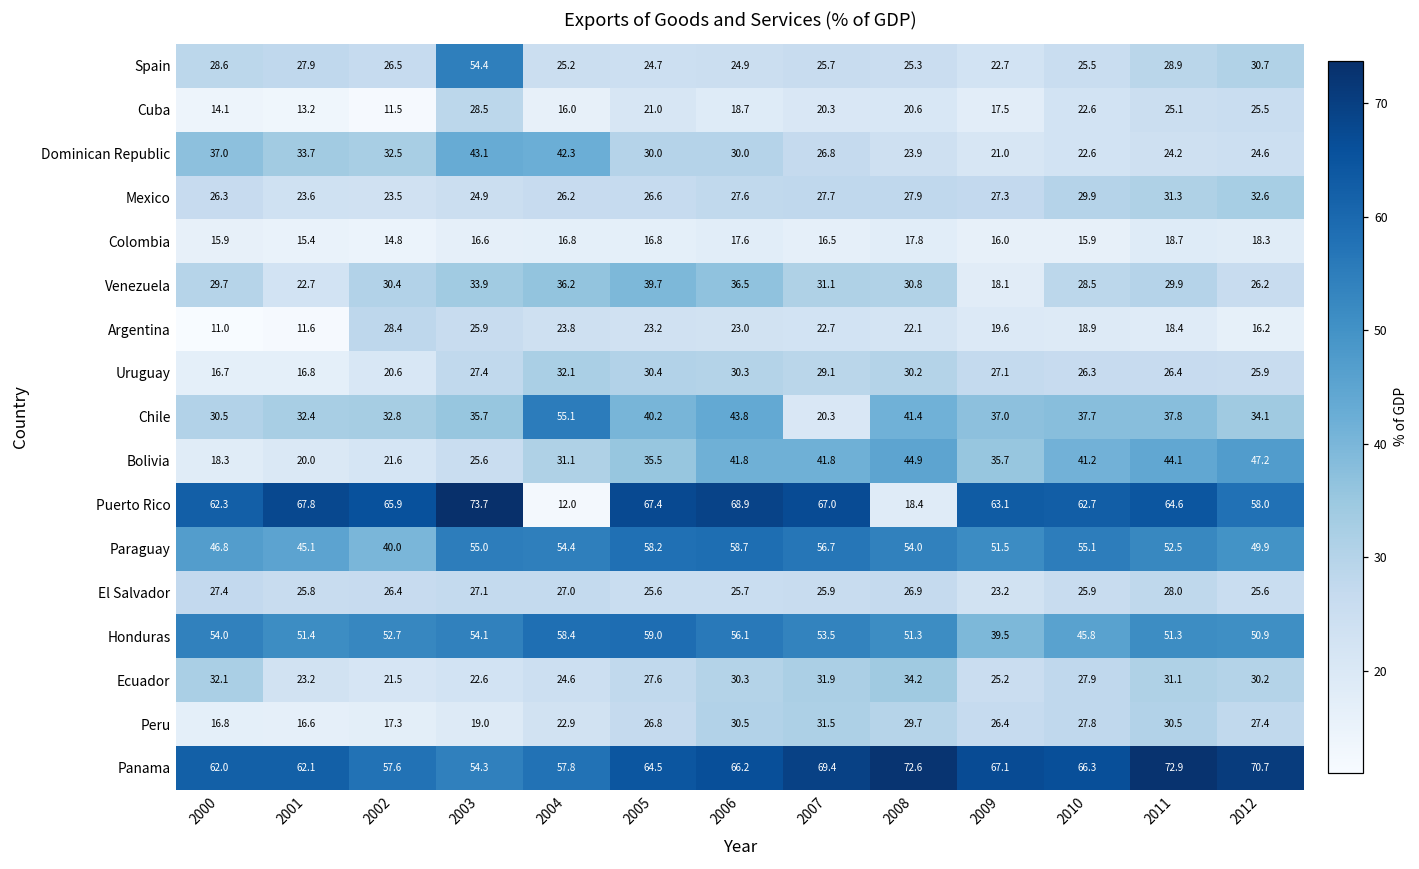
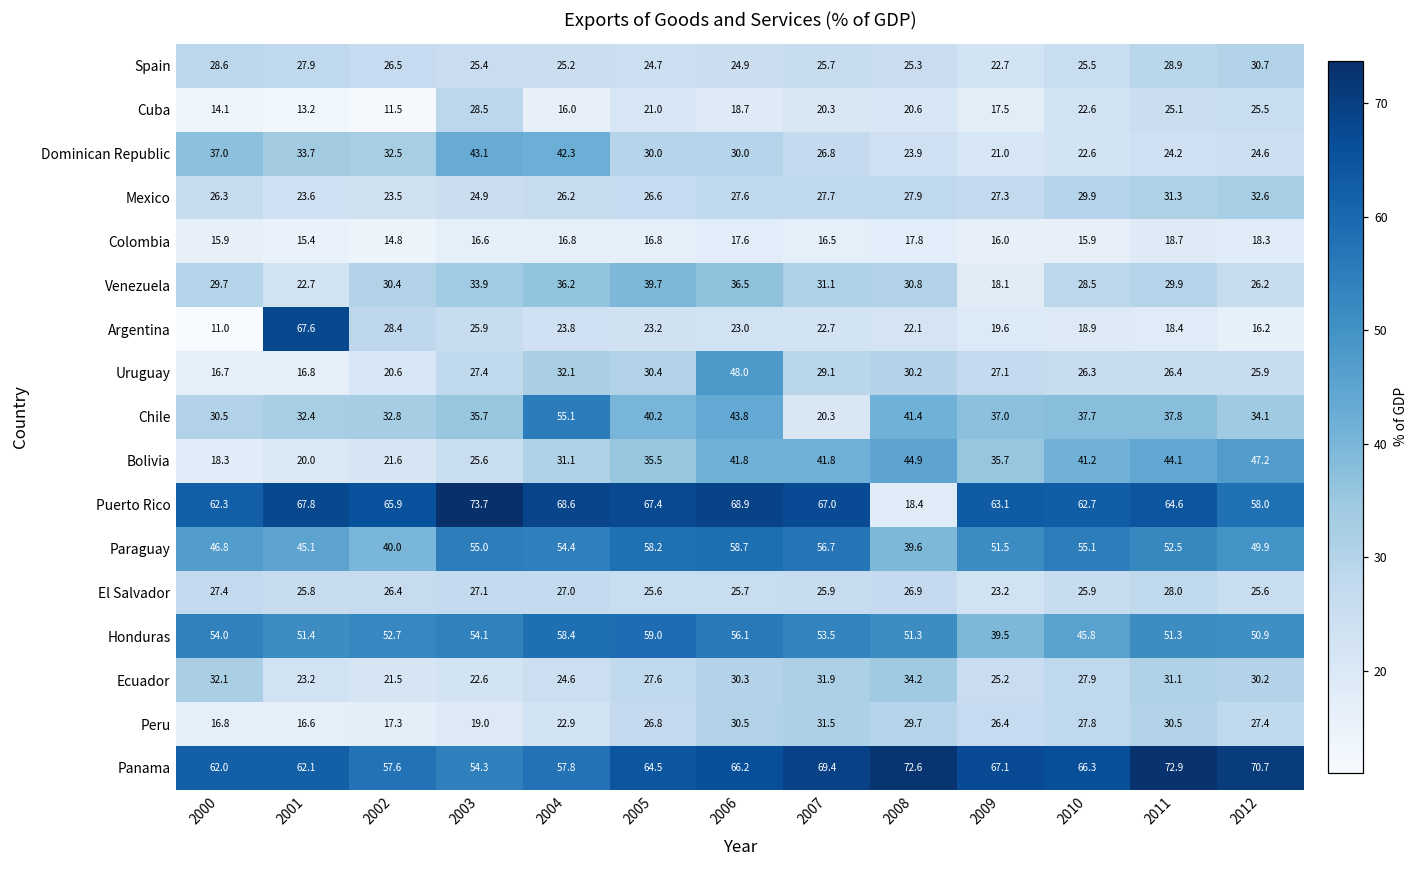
  {
    "Spain": {
      "2000": 28.6,
      "2001": 27.9,
      "2002": 26.5,
-     "2003": 54.4,
+     "2003": 25.4,
      "2004": 25.2,
      "2005": 24.7,
      "2006": 24.9,
      "2007": 25.7,
      "2008": 25.3,
      "2009": 22.7,
      "2010": 25.5,
      "2011": 28.9,
      "2012": 30.7
    },
    "Argentina": {
      "2000": 11.0,
-     "2001": 11.6,
+     "2001": 67.6,
      "2002": 28.4,
      "2003": 25.9,
      "2004": 23.8,
      "2005": 23.2,
      "2006": 23.0,
      "2007": 22.7,
      "2008": 22.1,
      "2009": 19.6,
      "2010": 18.9,
      "2011": 18.4,
      "2012": 16.2
    },
    "Uruguay": {
      "2000": 16.7,
      "2001": 16.8,
      "2002": 20.6,
      "2003": 27.4,
      "2004": 32.1,
      "2005": 30.4,
-     "2006": 30.3,
+     "2006": 48.0,
      "2007": 29.1,
      "2008": 30.2,
      "2009": 27.1,
      "2010": 26.3,
      "2011": 26.4,
      "2012": 25.9
    },
    "Puerto Rico": {
      "2000": 62.3,
      "2001": 67.8,
      "2002": 65.9,
      "2003": 73.7,
-     "2004": 12.0,
+     "2004": 68.6,
      "2005": 67.4,
      "2006": 68.9,
      "2007": 67.0,
      "2008": 18.4,
      "2009": 63.1,
      "2010": 62.7,
      "2011": 64.6,
      "2012": 58.0
    },
    "Paraguay": {
      "2000": 46.8,
      "2001": 45.1,
      "2002": 40.0,
      "2003": 55.0,
      "2004": 54.4,
      "2005": 58.2,
      "2006": 58.7,
      "2007": 56.7,
-     "2008": 54.0,
+     "2008": 39.6,
      "2009": 51.5,
      "2010": 55.1,
      "2011": 52.5,
      "2012": 49.9
    }
  }
